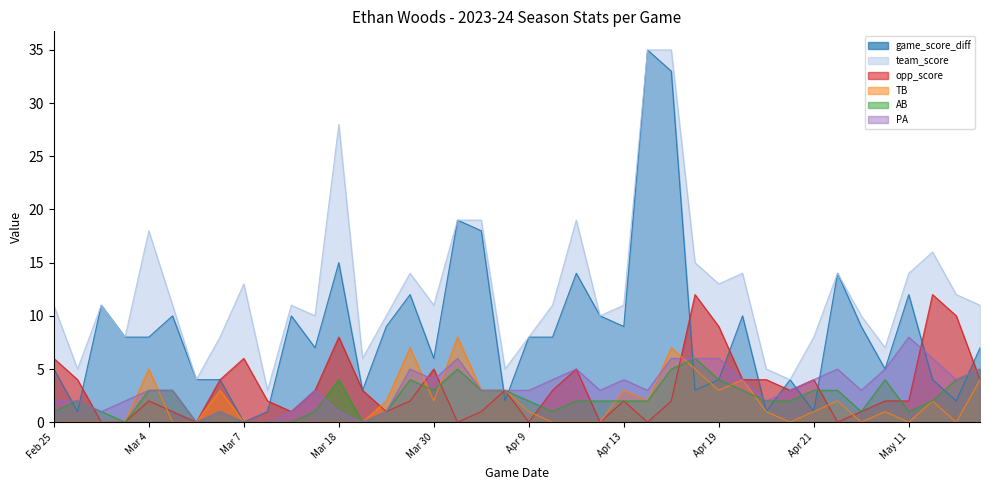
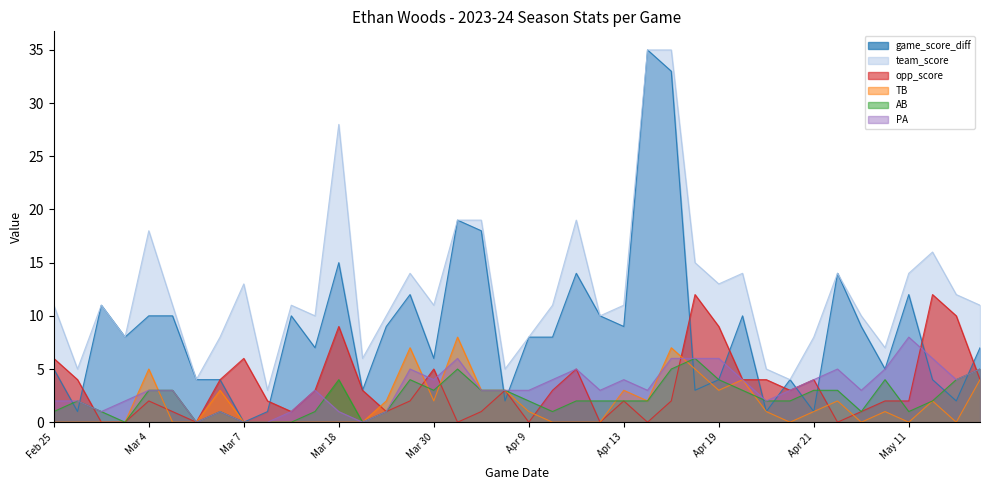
  {
    "game_score_diff": {
-     "Mar 4": 8,
+     "Mar 4": 10,
      "Mar 18": 15,
      "May 11": 12
    },
    "team_score": {
      "Mar 4": 18,
      "Mar 18": 28,
      "Apr 19": 13,
      "May 11": 14
    },
    "opp_score": {
      "Mar 4": 2,
-     "Mar 18": 8,
+     "Mar 18": 9,
      "Apr 19": 9,
      "May 11": 2
    },
    "TB": {
      "Mar 4": 5,
      "Mar 18": 0,
      "Apr 19": 3,
      "May 11": 0
    },
    "AB": {
      "Mar 18": 4,
      "May 11": 1
    },
    "PA": {
      "Mar 18": 1,
      "Apr 19": 6,
      "May 11": 8
    }
  }
